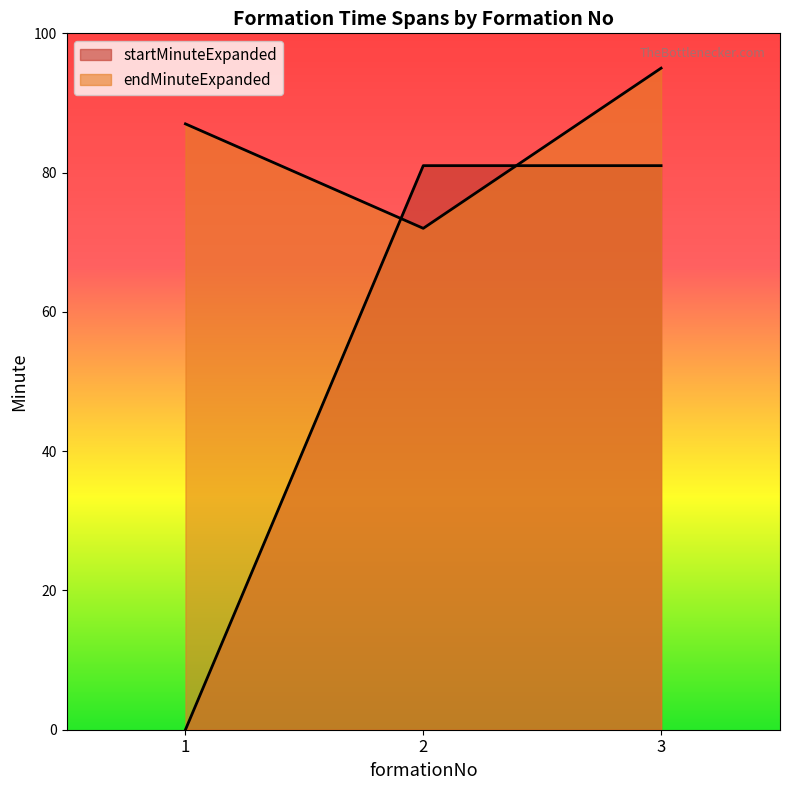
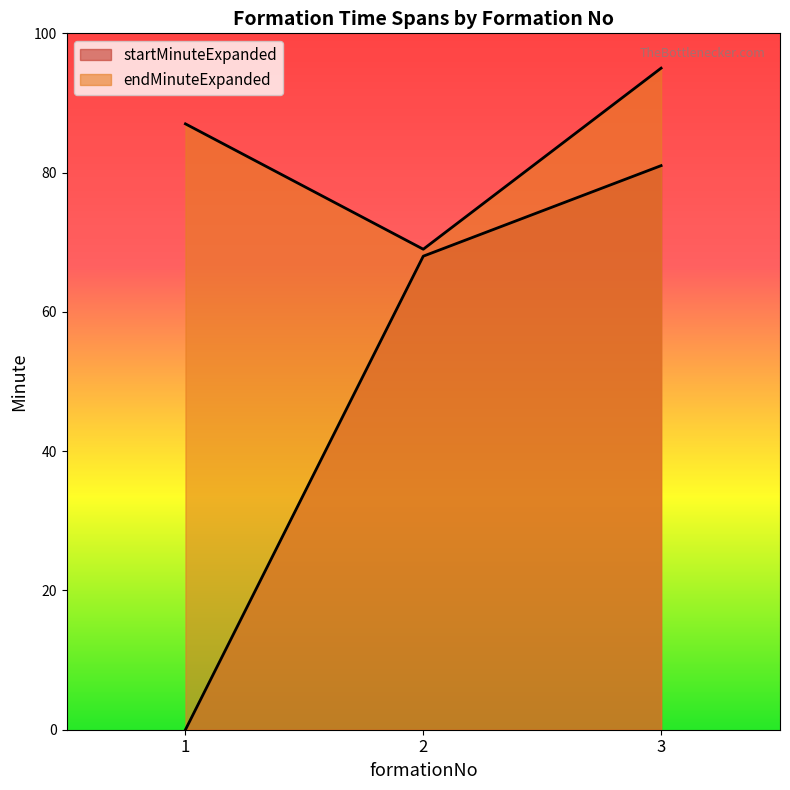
  {
    "startMinuteExpanded": {
      "1": 0,
-     "2": 81,
+     "2": 68,
      "3": 81
    },
    "endMinuteExpanded": {
      "1": 87,
-     "2": 72,
+     "2": 69,
      "3": 95
    }
  }
